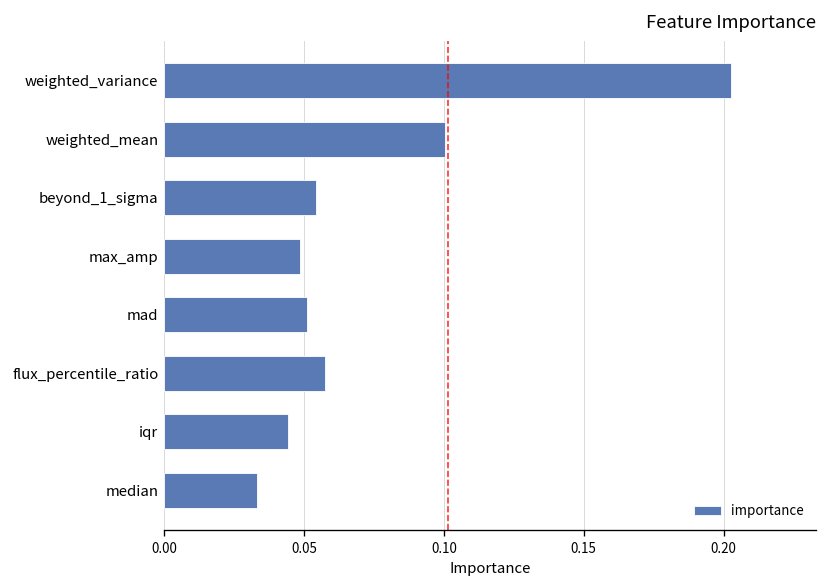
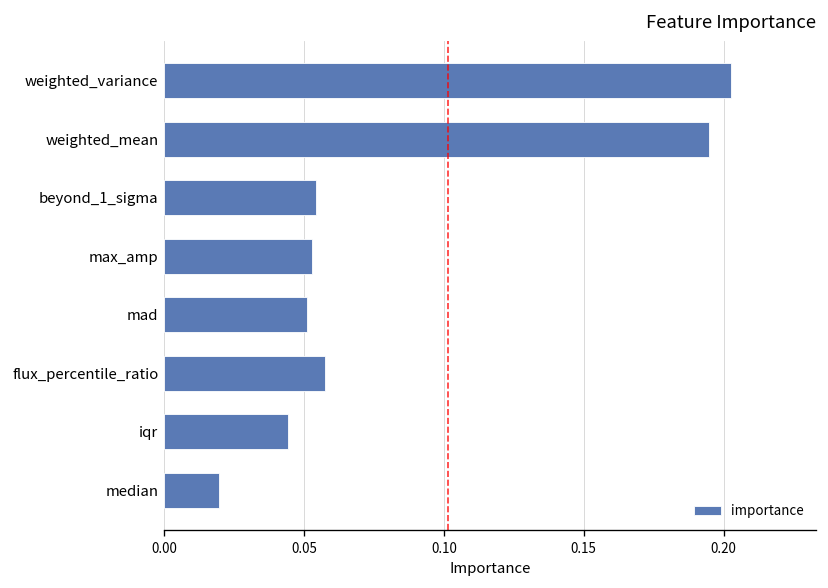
  {
    "weighted_variance": 0.203,
-   "weighted_mean": 0.100,
+   "weighted_mean": 0.195,
    "beyond_1_sigma": 0.054,
-   "max_amp": 0.048,
+   "max_amp": 0.053,
    "mad": 0.051,
    "flux_percentile_ratio": 0.057,
    "iqr": 0.044,
-   "median": 0.033
+   "median": 0.020
  }
